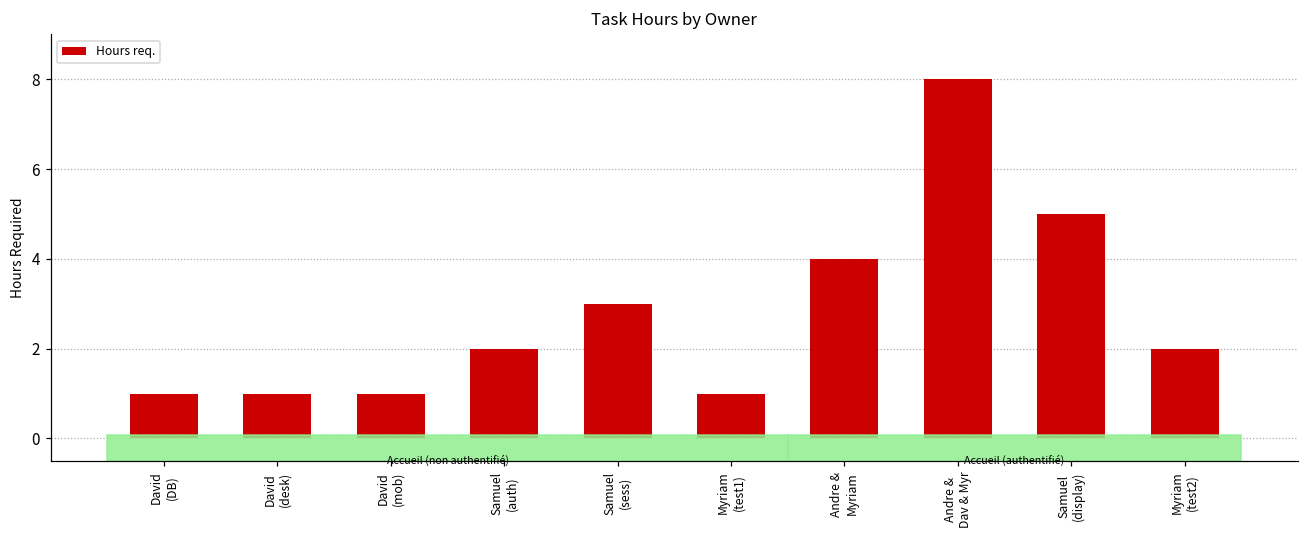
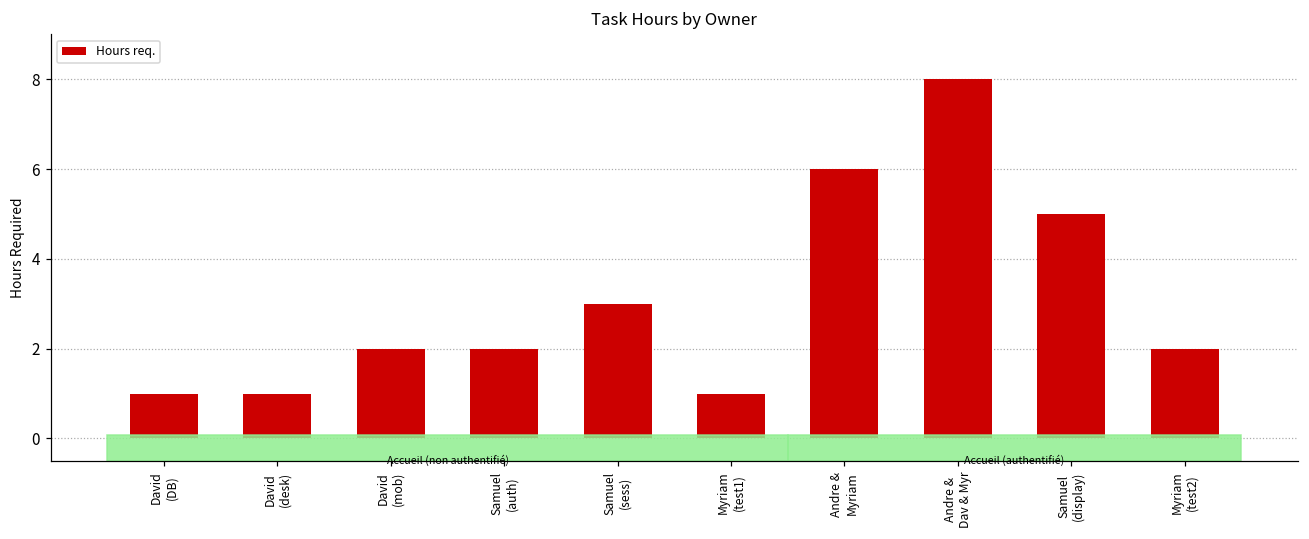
  {
    "David (DB)": 1,
    "David (desk)": 1,
-   "David (mob)": 1,
+   "David (mob)": 2,
    "Samuel (auth)": 2,
    "Samuel (sess)": 3,
    "Myriam (test1)": 1,
-   "Andre & Myriam": 4,
+   "Andre & Myriam": 6,
    "Andre & Dav & Myr": 8,
    "Samuel (display)": 5,
    "Myriam (test2)": 2
  }
